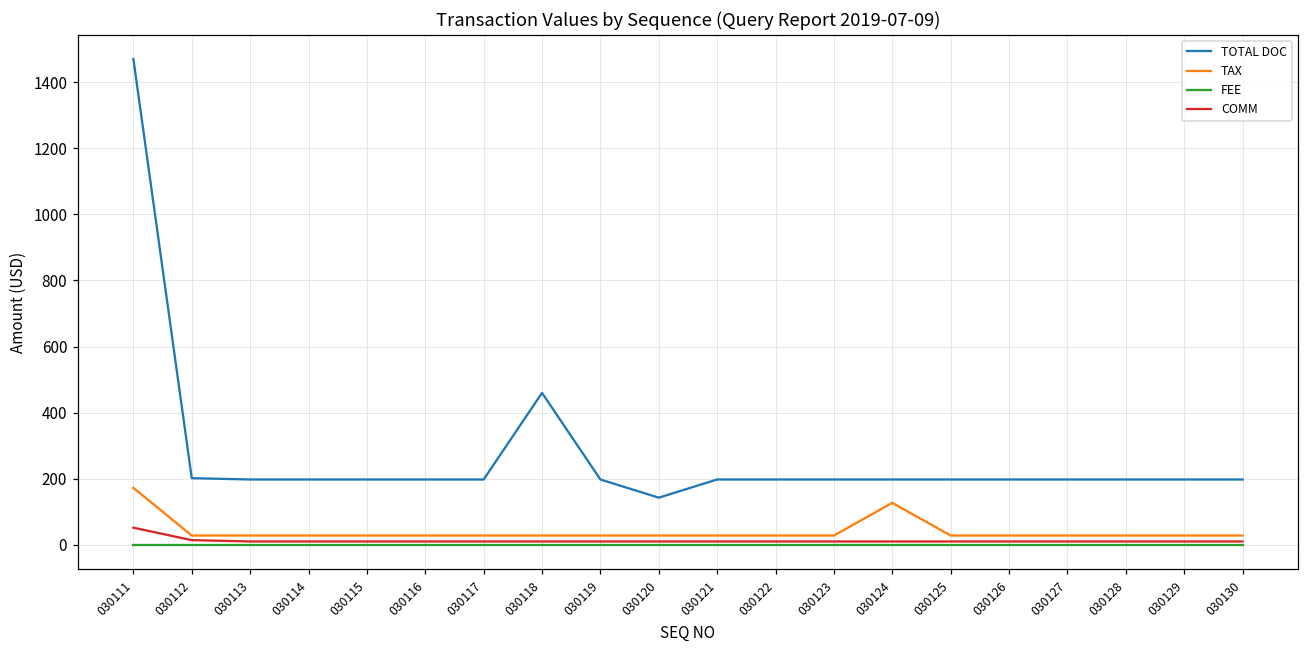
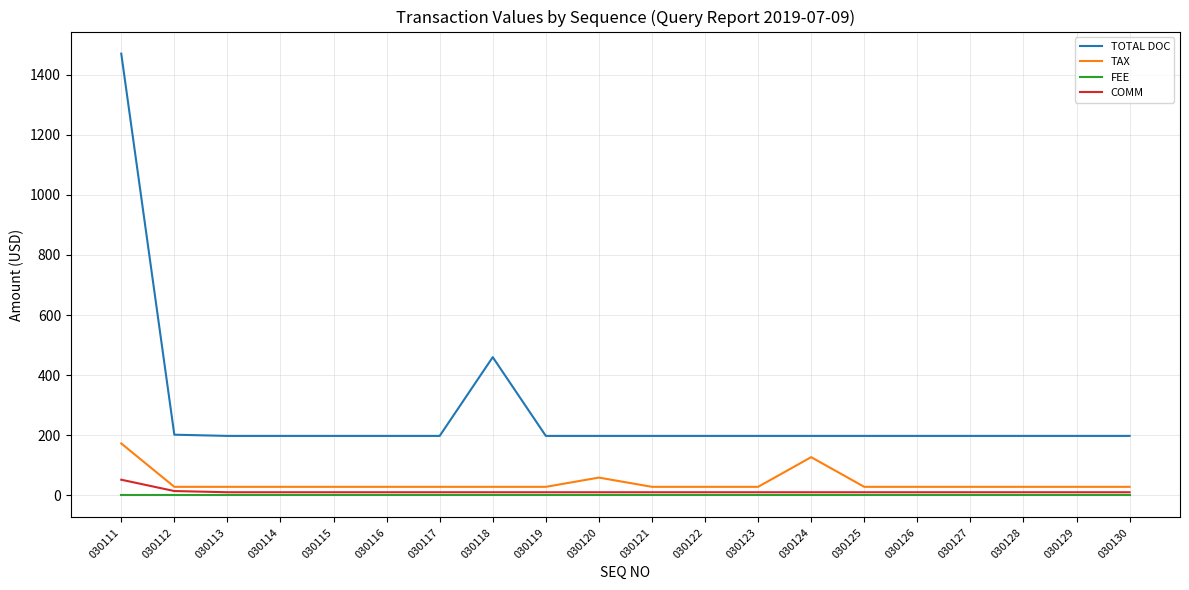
  {
    "TOTAL DOC": {
      "030111": 1470,
      "030112": 200,
      "030113": 200,
      "030114": 200,
      "030115": 200,
      "030116": 200,
      "030117": 200,
      "030118": 460,
      "030119": 200,
-     "030120": 140,
+     "030120": 200,
      "030121": 200,
      "030122": 200,
      "030123": 200,
      "030124": 200,
      "030125": 200,
      "030126": 200,
      "030127": 200,
      "030128": 200,
      "030129": 200,
      "030130": 200
    },
    "TAX": {
      "030111": 170,
      "030112": 30,
      "030113": 30,
      "030114": 30,
      "030115": 30,
      "030116": 30,
      "030117": 30,
      "030118": 30,
      "030119": 30,
-     "030120": 30,
+     "030120": 60,
      "030121": 30,
      "030122": 30,
      "030123": 30,
      "030124": 130,
      "030125": 30,
      "030126": 30,
      "030127": 30,
      "030128": 30,
      "030129": 30,
      "030130": 30
    },
    "FEE": {
      "030111": 0,
      "030112": 0,
      "030113": 0,
      "030114": 0,
      "030115": 0,
      "030116": 0,
      "030117": 0,
      "030118": 0,
      "030119": 0,
      "030120": 0,
      "030121": 0,
      "030122": 0,
      "030123": 0,
      "030124": 0,
      "030125": 0,
      "030126": 0,
      "030127": 0,
      "030128": 0,
      "030129": 0,
      "030130": 0
    },
    "COMM": {
      "030111": 50,
      "030112": 10,
      "030113": 10,
      "030114": 10,
      "030115": 10,
      "030116": 10,
      "030117": 10,
      "030118": 10,
      "030119": 10,
      "030120": 10,
      "030121": 10,
      "030122": 10,
      "030123": 10,
      "030124": 10,
      "030125": 10,
      "030126": 10,
      "030127": 10,
      "030128": 10,
      "030129": 10,
      "030130": 10
    }
  }
